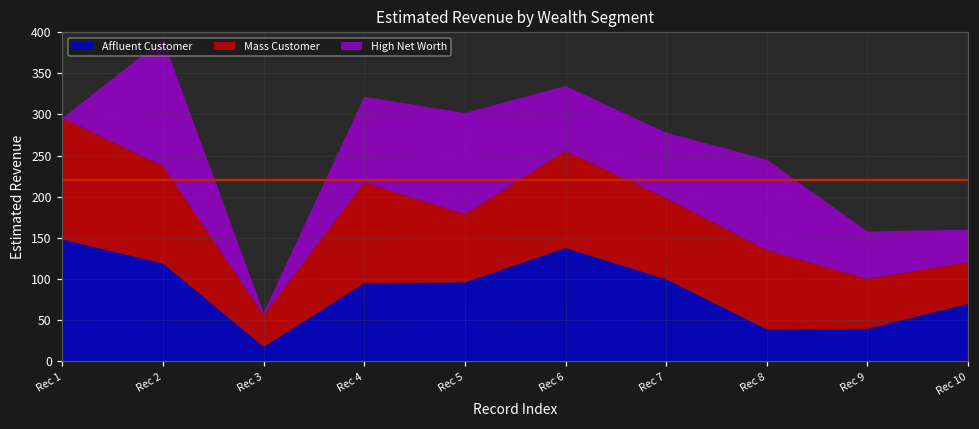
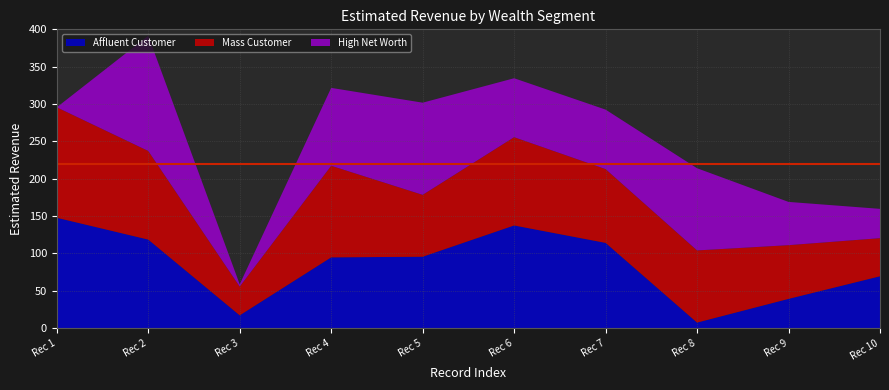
  {
    "Affluent Customer": {
      "Rec 1": 150,
      "Rec 2": 120,
      "Rec 3": 20,
      "Rec 4": 90,
      "Rec 5": 100,
      "Rec 6": 140,
-     "Rec 7": 100,
-     "Rec 8": 40,
+     "Rec 7": 110,
+     "Rec 8": 10,
      "Rec 9": 40,
      "Rec 10": 70
    },
    "Mass Customer": {
      "Rec 2": 120,
      "Rec 4": 120,
      "Rec 5": 80,
      "Rec 6": 120,
      "Rec 7": 100,
      "Rec 8": 100,
-     "Rec 9": 60,
+     "Rec 9": 70,
      "Rec 10": 50
    },
    "High Net Worth": {
      "Rec 4": 100,
      "Rec 5": 120,
      "Rec 6": 80,
      "Rec 7": 80,
      "Rec 8": 110,
      "Rec 9": 60,
      "Rec 10": 40
    }
  }
